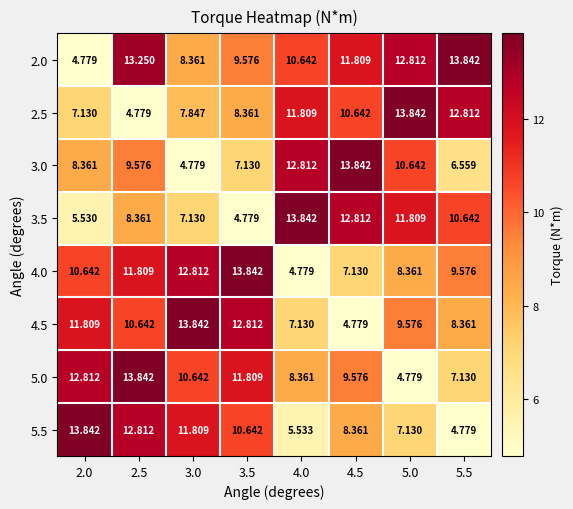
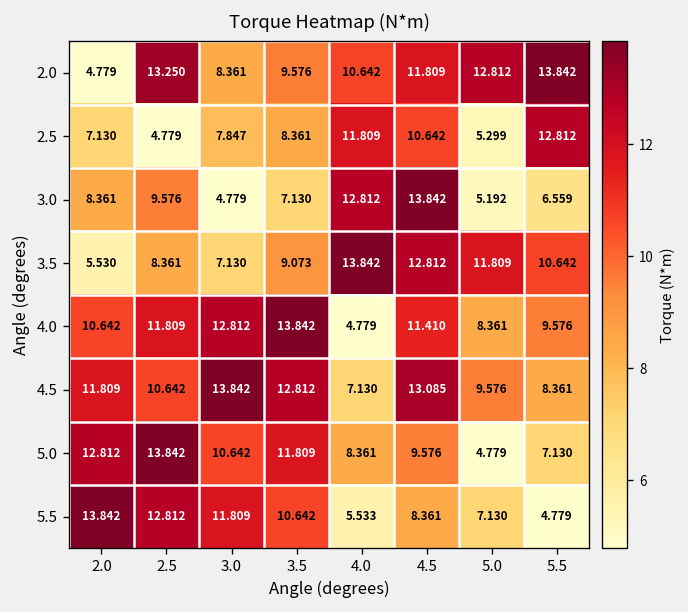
  {
    "2.0": {
      "2.0": 4.779,
      "2.5": 13.250,
      "3.0": 8.361,
      "3.5": 9.576,
      "4.0": 10.642,
      "4.5": 11.809,
      "5.0": 12.812,
      "5.5": 13.842
    },
    "2.5": {
      "2.0": 7.130,
      "2.5": 4.779,
      "3.0": 7.847,
      "3.5": 8.361,
      "4.0": 11.809,
      "4.5": 10.642,
-     "5.0": 13.842,
+     "5.0": 5.299,
      "5.5": 12.812
    },
    "3.0": {
      "2.0": 8.361,
      "2.5": 9.576,
      "3.0": 4.779,
      "3.5": 7.130,
      "4.0": 12.812,
      "4.5": 13.842,
-     "5.0": 10.642,
+     "5.0": 5.192,
      "5.5": 6.559
    },
    "3.5": {
      "2.0": 5.530,
      "2.5": 8.361,
      "3.0": 7.130,
-     "3.5": 4.779,
+     "3.5": 9.073,
      "4.0": 13.842,
      "4.5": 12.812,
      "5.0": 11.809,
      "5.5": 10.642
    },
    "4.0": {
      "2.0": 10.642,
      "2.5": 11.809,
      "3.0": 12.812,
      "3.5": 13.842,
      "4.0": 4.779,
-     "4.5": 7.130,
+     "4.5": 11.410,
      "5.0": 8.361,
      "5.5": 9.576
    },
    "4.5": {
      "2.0": 11.809,
      "2.5": 10.642,
      "3.0": 13.842,
      "3.5": 12.812,
      "4.0": 7.130,
-     "4.5": 4.779,
+     "4.5": 13.085,
      "5.0": 9.576,
      "5.5": 8.361
    },
    "5.0": {
      "2.0": 12.812,
      "2.5": 13.842,
      "3.0": 10.642,
      "3.5": 11.809,
      "4.0": 8.361,
      "4.5": 9.576,
      "5.0": 4.779,
      "5.5": 7.130
    },
    "5.5": {
      "2.0": 13.842,
      "2.5": 12.812,
      "3.0": 11.809,
      "3.5": 10.642,
      "4.0": 5.533,
      "4.5": 8.361,
      "5.0": 7.130,
      "5.5": 4.779
    }
  }
